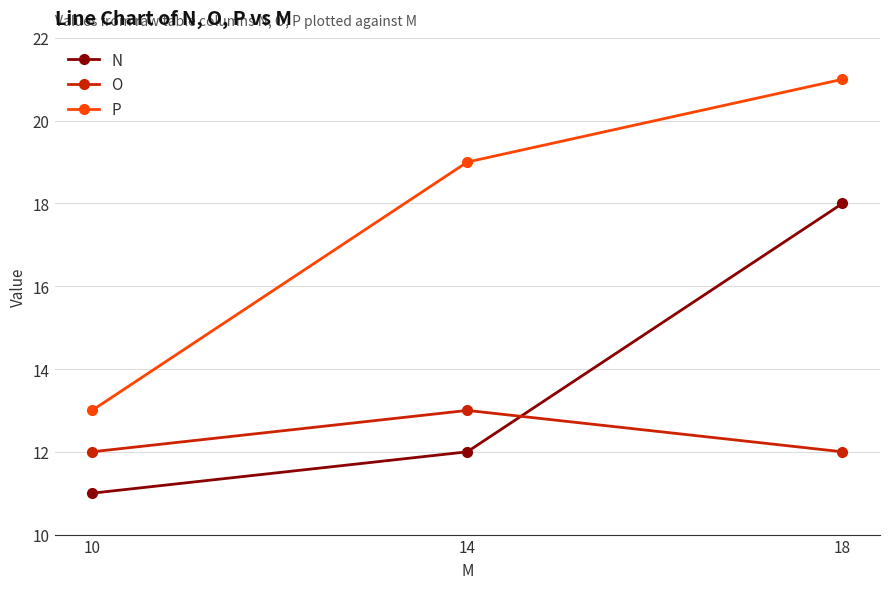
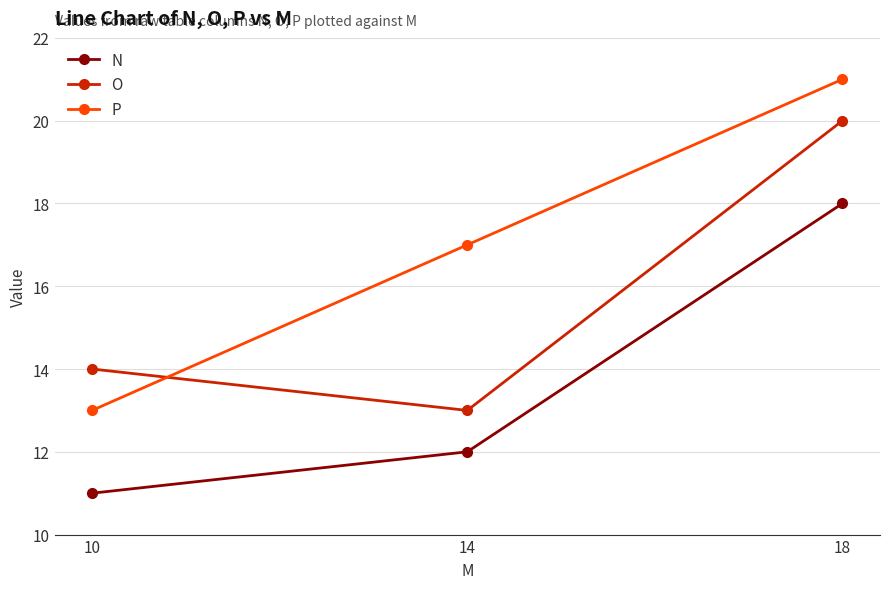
  {
    "N": {
      "10": 11,
      "14": 12,
      "18": 18
    },
    "O": {
-     "10": 12,
+     "10": 14,
      "14": 13,
-     "18": 12
+     "18": 20
    },
    "P": {
      "10": 13,
-     "14": 19,
+     "14": 17,
      "18": 21
    }
  }
